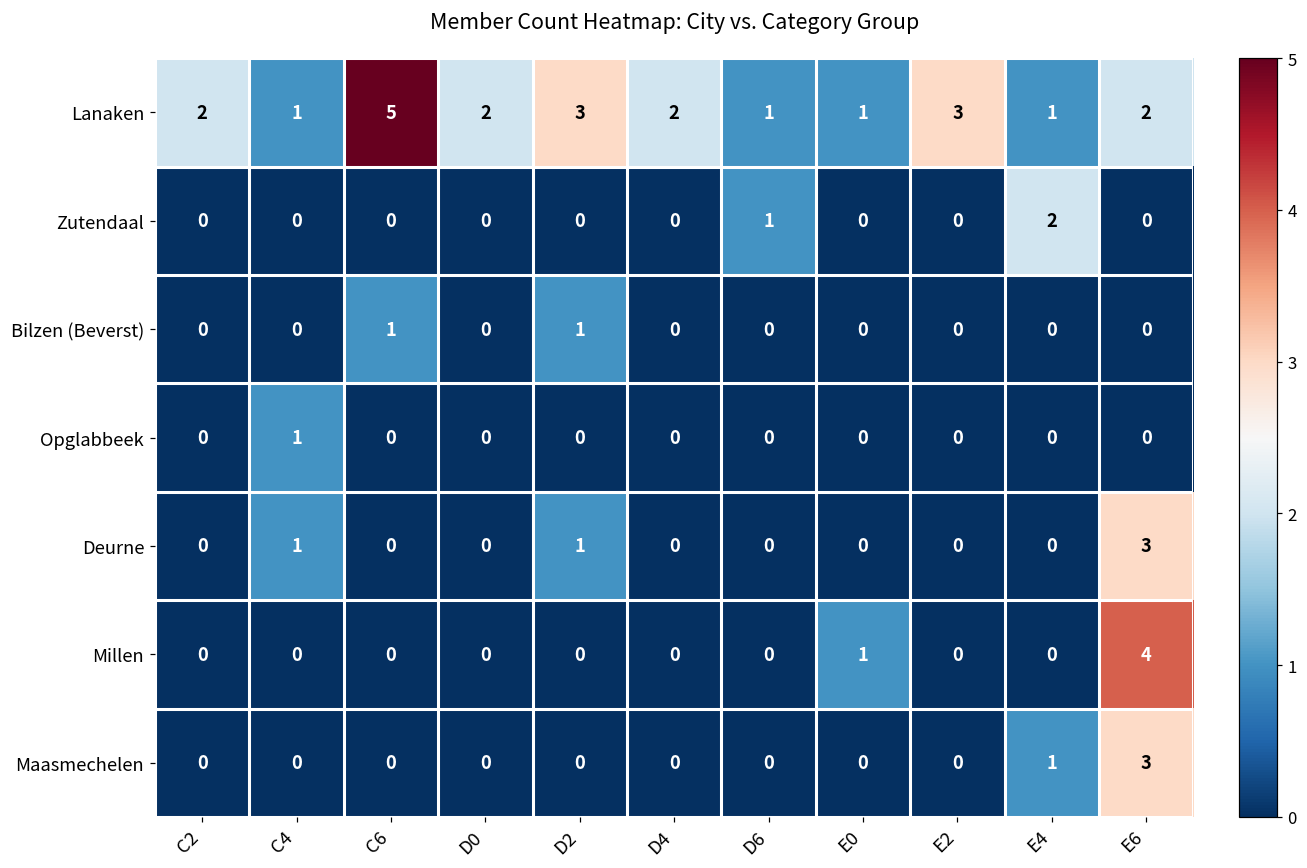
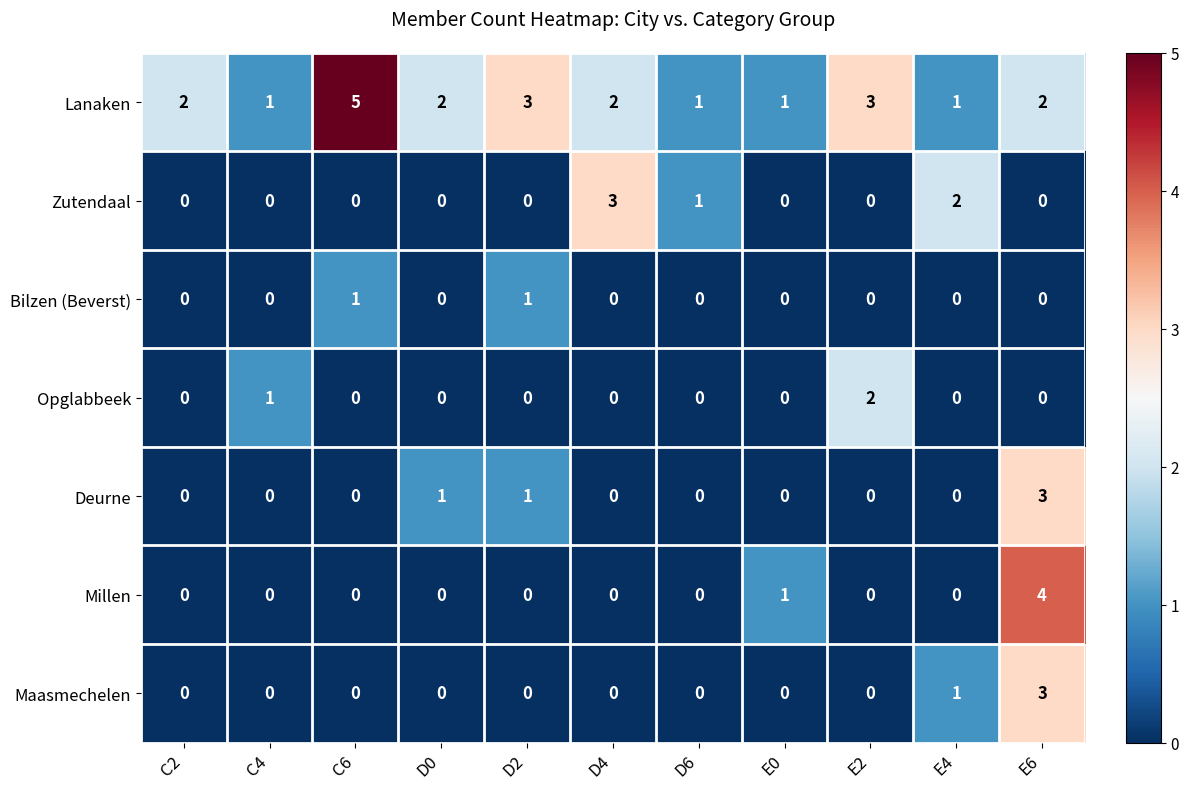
  {
    "Lanaken": {
      "C2": 2,
      "C4": 1,
      "C6": 5,
      "D0": 2,
      "D2": 3,
      "D4": 2,
      "D6": 1,
      "E0": 1,
      "E2": 3,
      "E4": 1,
      "E6": 2
    },
    "Zutendaal": {
      "C2": 0,
      "C4": 0,
      "C6": 0,
      "D0": 0,
      "D2": 0,
-     "D4": 0,
+     "D4": 3,
      "D6": 1,
      "E0": 0,
      "E2": 0,
      "E4": 2,
      "E6": 0
    },
    "Bilzen (Beverst)": {
      "C2": 0,
      "C4": 0,
      "C6": 1,
      "D0": 0,
      "D2": 1,
      "D4": 0,
      "D6": 0,
      "E0": 0,
      "E2": 0,
      "E4": 0,
      "E6": 0
    },
    "Opglabbeek": {
      "C2": 0,
      "C4": 1,
      "C6": 0,
      "D0": 0,
      "D2": 0,
      "D4": 0,
      "D6": 0,
      "E0": 0,
-     "E2": 0,
+     "E2": 2,
      "E4": 0,
      "E6": 0
    },
    "Deurne": {
      "C2": 0,
-     "C4": 1,
+     "C4": 0,
      "C6": 0,
-     "D0": 0,
+     "D0": 1,
      "D2": 1,
      "D4": 0,
      "D6": 0,
      "E0": 0,
      "E2": 0,
      "E4": 0,
      "E6": 3
    },
    "Millen": {
      "C2": 0,
      "C4": 0,
      "C6": 0,
      "D0": 0,
      "D2": 0,
      "D4": 0,
      "D6": 0,
      "E0": 1,
      "E2": 0,
      "E4": 0,
      "E6": 4
    },
    "Maasmechelen": {
      "C2": 0,
      "C4": 0,
      "C6": 0,
      "D0": 0,
      "D2": 0,
      "D4": 0,
      "D6": 0,
      "E0": 0,
      "E2": 0,
      "E4": 1,
      "E6": 3
    }
  }
